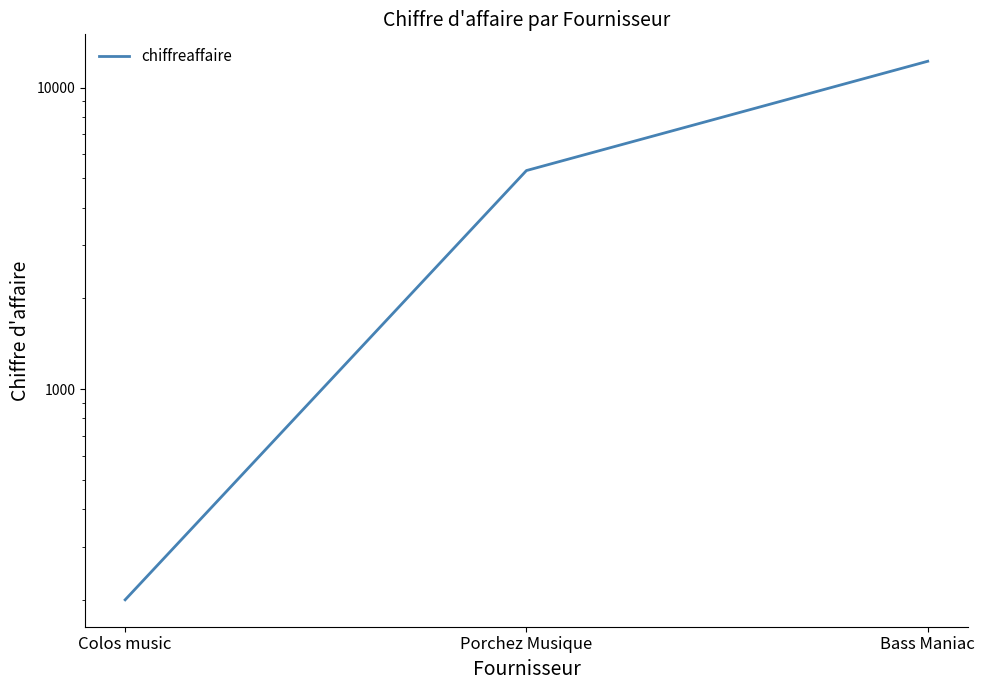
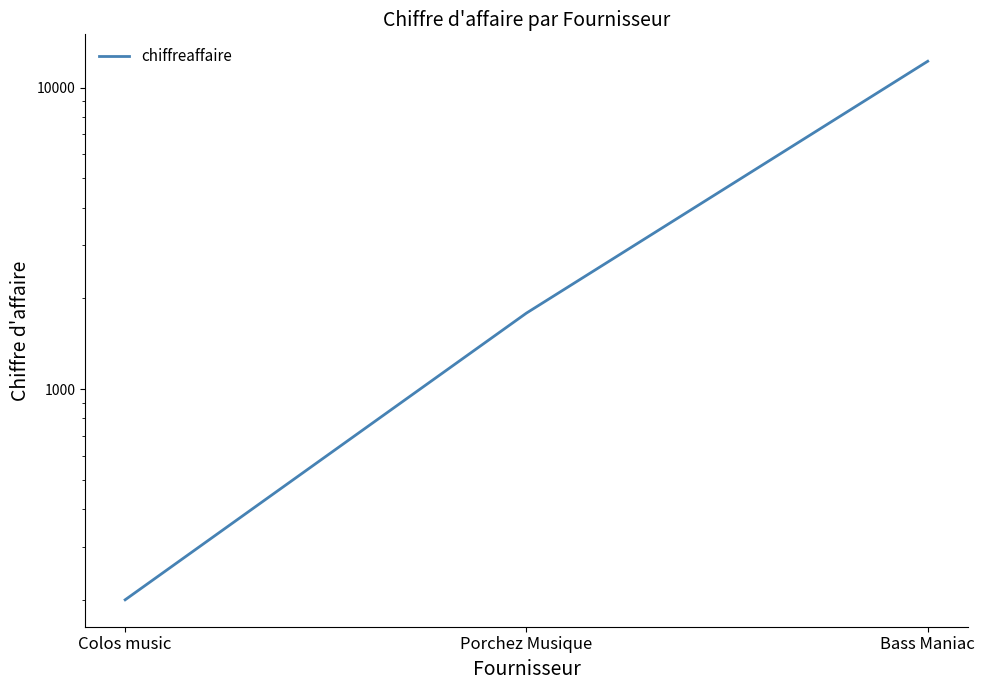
  {
    "Colos music": 200,
-   "Porchez Musique": 5300,
+   "Porchez Musique": 1800,
    "Bass Maniac": 12200
  }
